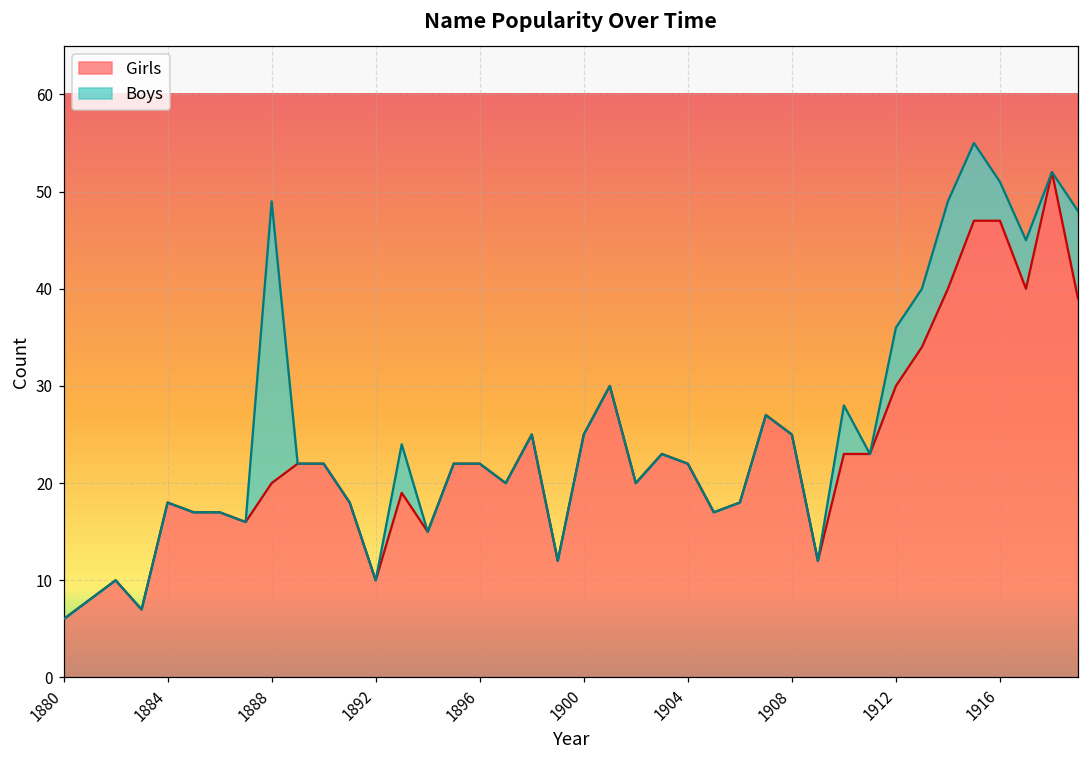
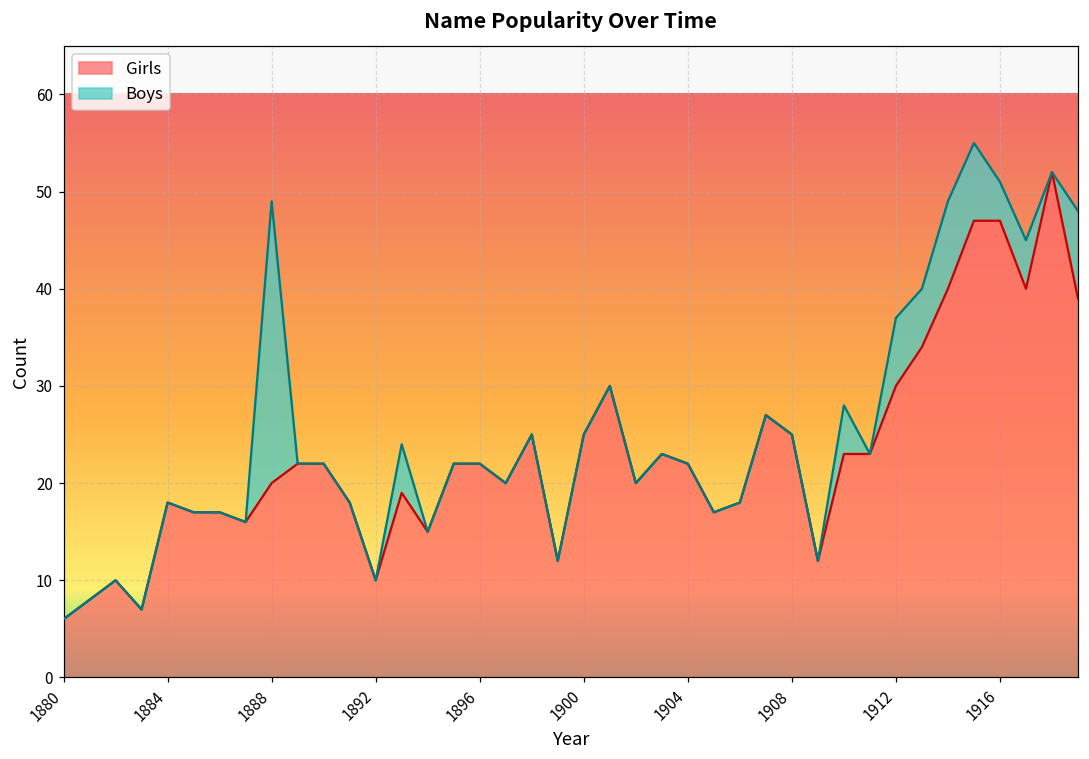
  {
    "Girls": {
      "1888": 20,
      "1912": 30,
      "1916": 47
    },
    "Boys": {
      "1888": 29,
-     "1912": 6,
+     "1912": 7,
      "1916": 4
    }
  }
